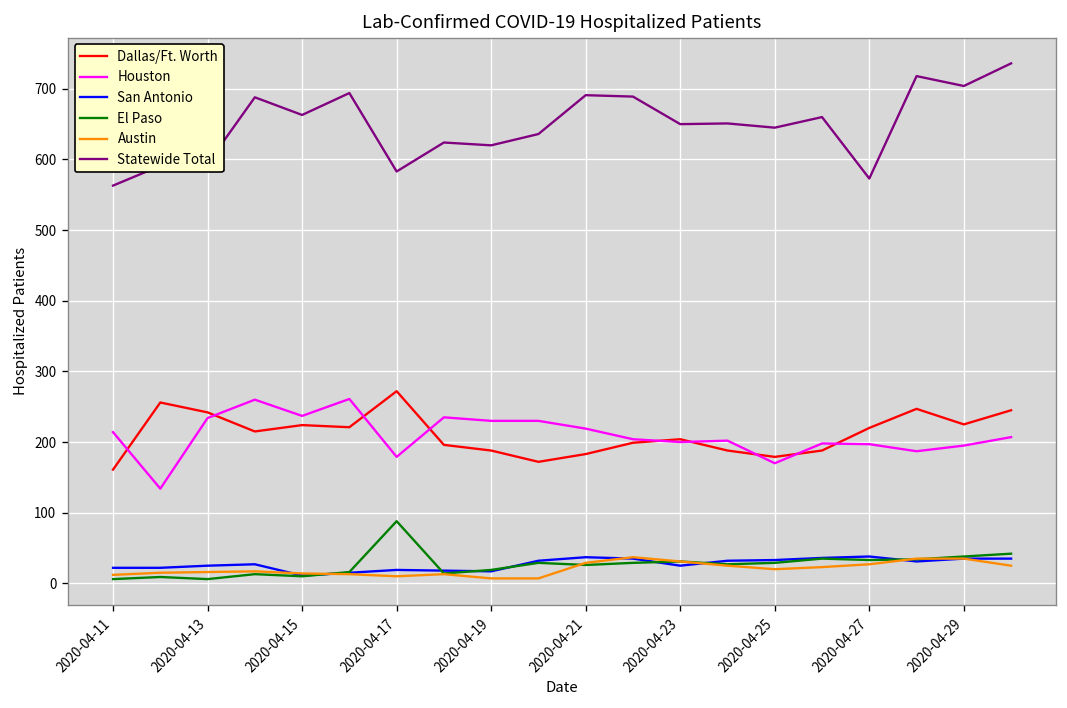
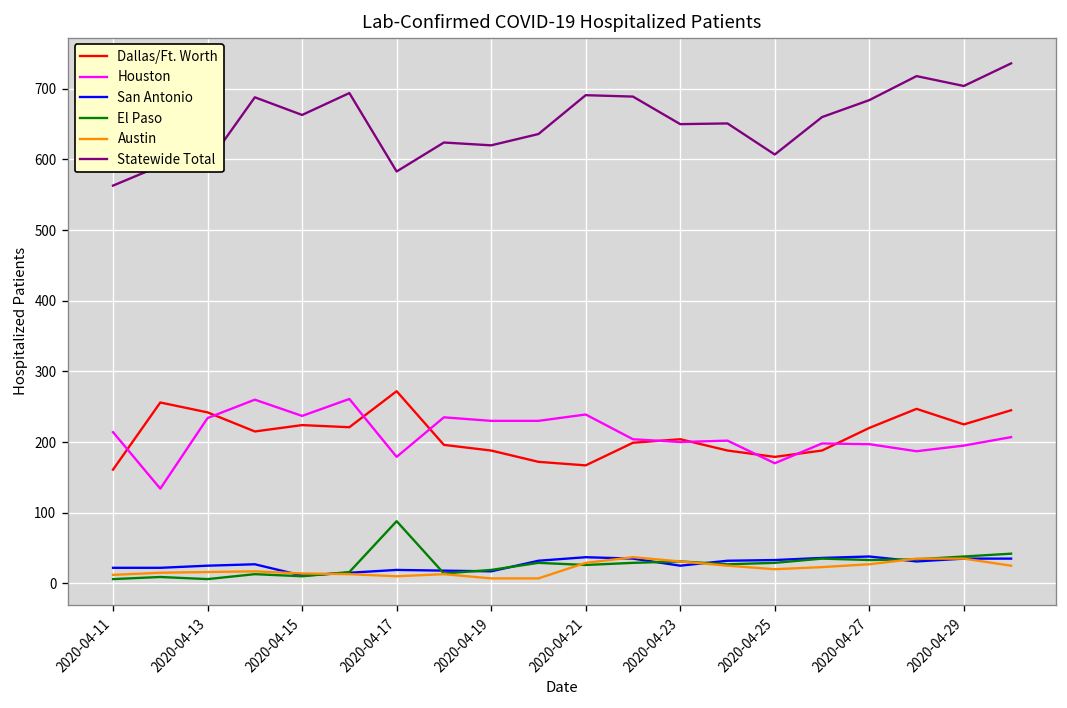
  {
    "Dallas/Ft. Worth": {
      "2020-04-11": 160,
      "2020-04-13": 240,
      "2020-04-15": 220,
      "2020-04-17": 270,
      "2020-04-19": 190,
-     "2020-04-21": 180,
+     "2020-04-21": 170,
      "2020-04-25": 180,
      "2020-04-27": 220,
      "2020-04-29": 230
    },
    "Houston": {
      "2020-04-11": 210,
      "2020-04-13": 230,
      "2020-04-15": 240,
      "2020-04-17": 180,
      "2020-04-19": 230,
-     "2020-04-21": 220,
+     "2020-04-21": 240,
      "2020-04-25": 170,
      "2020-04-27": 200,
      "2020-04-29": 200
    },
    "San Antonio": {
      "2020-04-11": 20,
      "2020-04-13": 30,
      "2020-04-17": 20,
      "2020-04-21": 40,
      "2020-04-23": 30,
      "2020-04-27": 40
    },
    "El Paso": {
      "2020-04-11": 10,
      "2020-04-13": 10,
      "2020-04-17": 90,
      "2020-04-27": 30
    },
    "Austin": {
      "2020-04-11": 10,
      "2020-04-13": 20,
      "2020-04-17": 10,
      "2020-04-19": 10,
      "2020-04-25": 20,
      "2020-04-27": 30
    },
    "Statewide Total": {
      "2020-04-11": 560,
      "2020-04-13": 590,
      "2020-04-15": 660,
      "2020-04-17": 580,
      "2020-04-19": 620,
      "2020-04-21": 690,
      "2020-04-23": 650,
-     "2020-04-25": 650,
-     "2020-04-27": 570,
+     "2020-04-25": 610,
+     "2020-04-27": 680,
      "2020-04-29": 700
    }
  }
